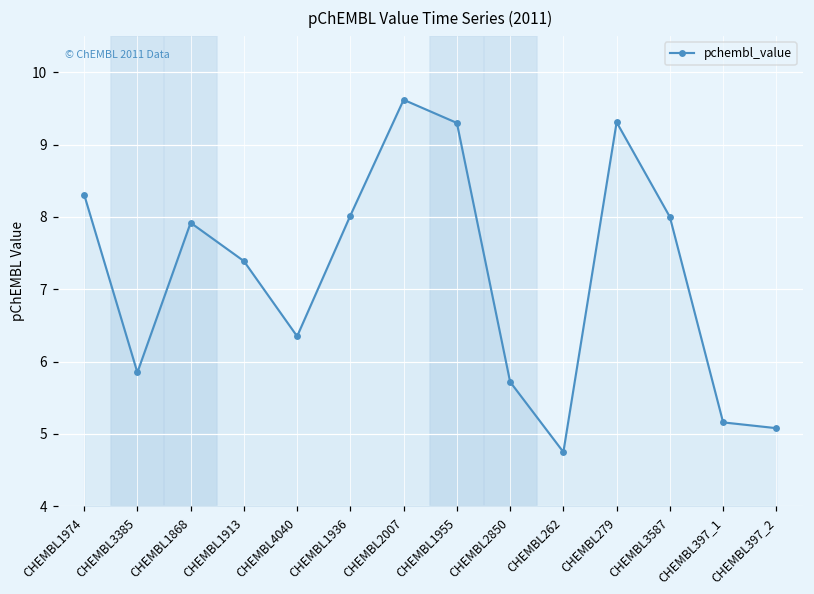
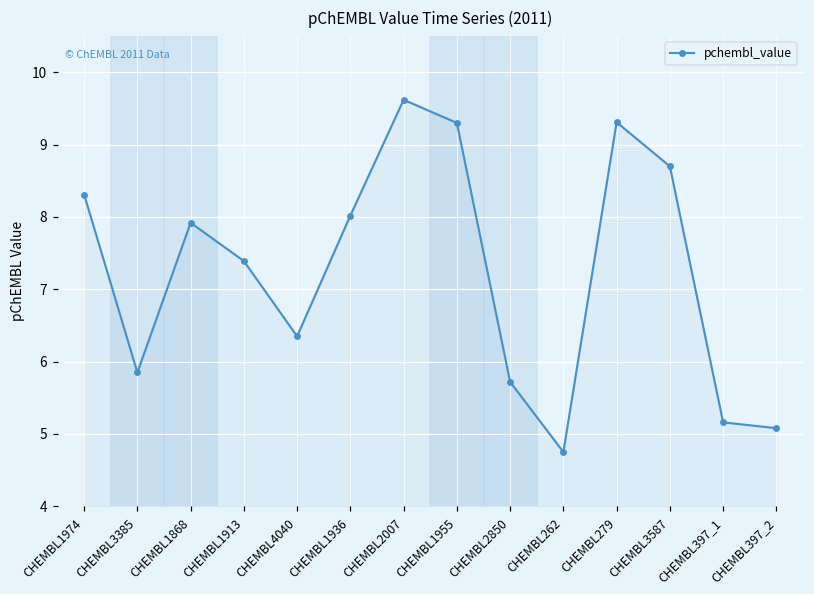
  {
    "CHEMBL1974": 8.3,
    "CHEMBL3385": 5.9,
    "CHEMBL1868": 7.9,
    "CHEMBL1913": 7.4,
    "CHEMBL4040": 6.4,
    "CHEMBL1936": 8.0,
    "CHEMBL2007": 9.6,
    "CHEMBL1955": 9.3,
    "CHEMBL2850": 5.7,
    "CHEMBL262": 4.8,
    "CHEMBL279": 9.3,
-   "CHEMBL3587": 8.0,
+   "CHEMBL3587": 8.7,
    "CHEMBL397_1": 5.2,
    "CHEMBL397_2": 5.1
  }
